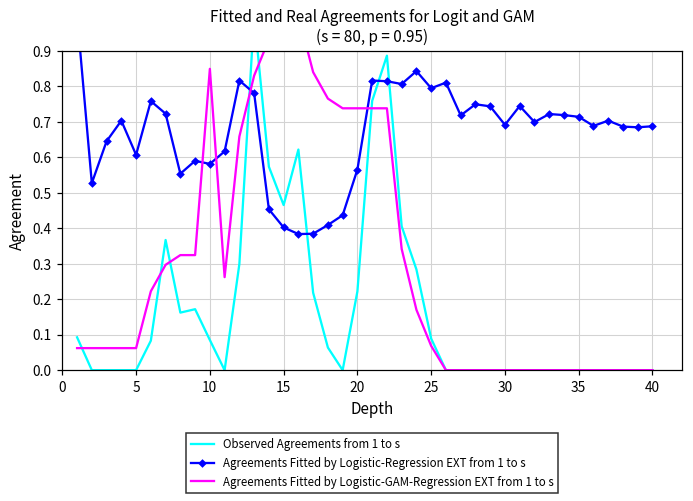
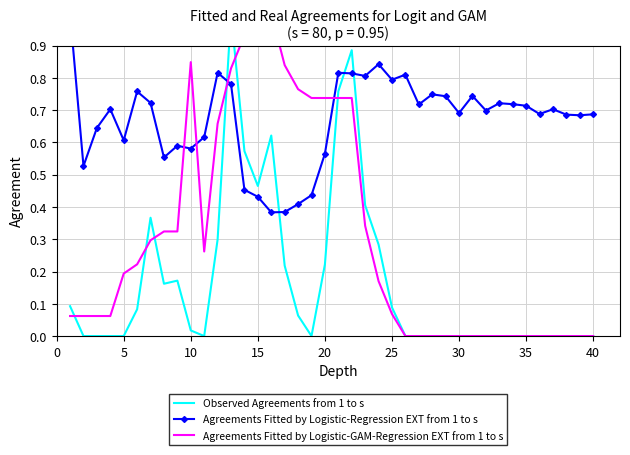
  {
    "Observed Agreements from 1 to s": {
      "5": 0.00,
-     "10": 0.08,
+     "10": 0.02,
      "15": 0.47,
      "20": 0.22,
      "25": 0.09
    },
    "Agreements Fitted by Logistic-Regression EXT from 1 to s": {
      "5": 0.61,
      "10": 0.58,
-     "15": 0.40,
+     "15": 0.43,
      "20": 0.57,
      "25": 0.79,
      "30": 0.69,
      "35": 0.71,
      "40": 0.69
    },
    "Agreements Fitted by Logistic-GAM-Regression EXT from 1 to s": {
-     "5": 0.06,
+     "5": 0.19,
      "10": 0.85,
      "20": 0.74,
      "25": 0.07
    }
  }
